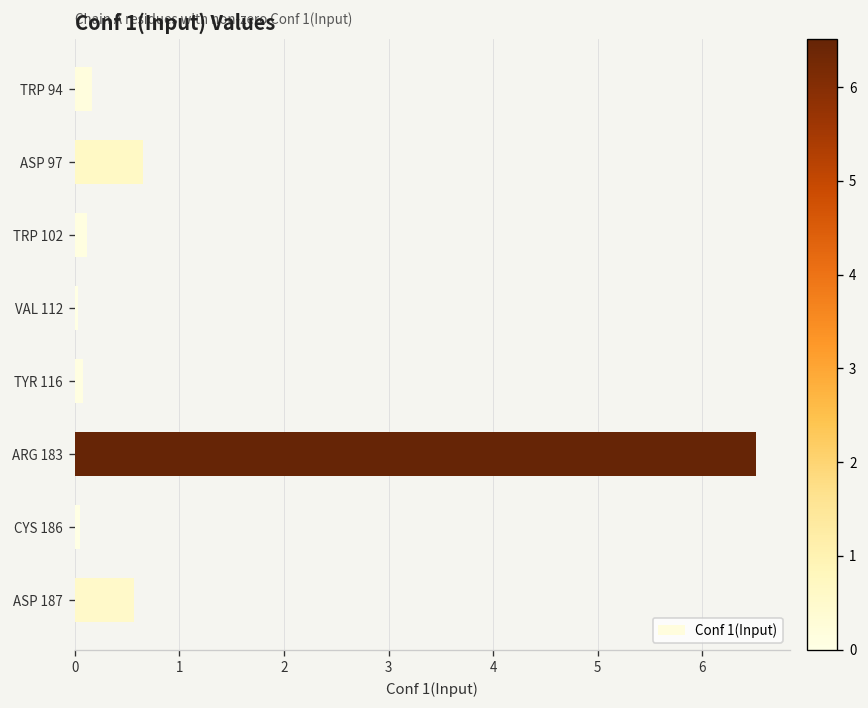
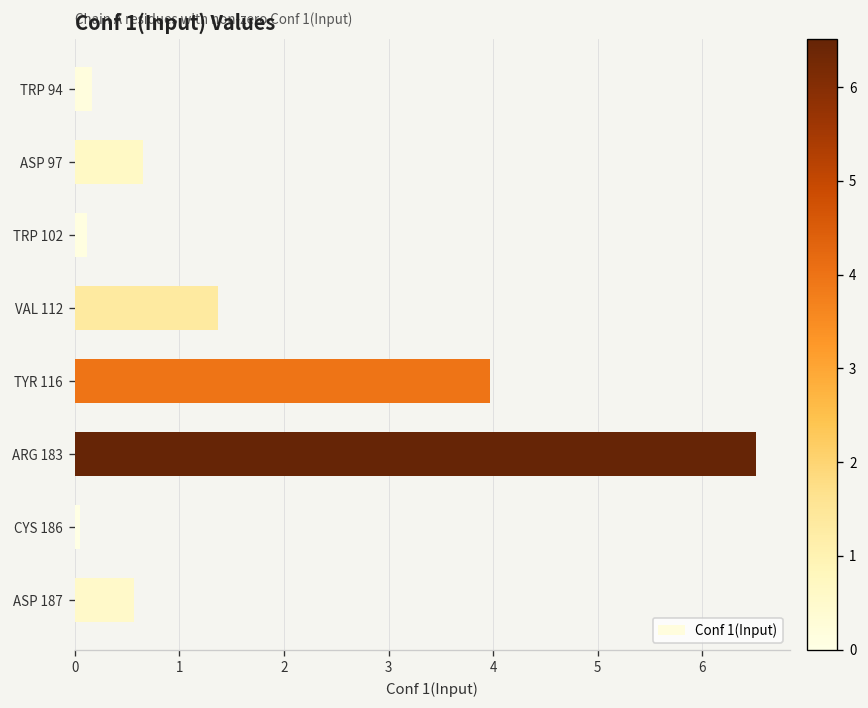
  {
    "TRP 94": 0.2,
    "ASP 97": 0.6,
    "TRP 102": 0.1,
-   "VAL 112": 0.0,
-   "TYR 116": 0.1,
+   "VAL 112": 1.4,
+   "TYR 116": 4.0,
    "ARG 183": 6.5,
    "CYS 186": 0.1,
    "ASP 187": 0.6
  }
